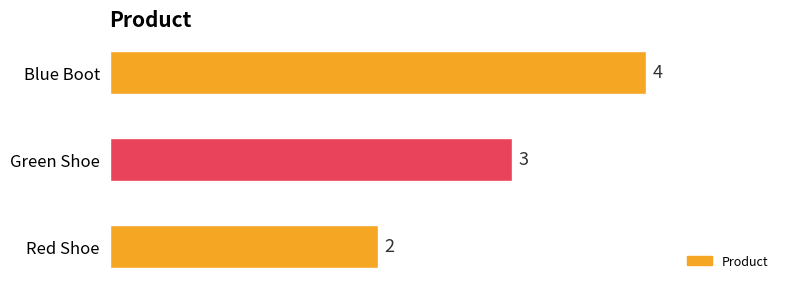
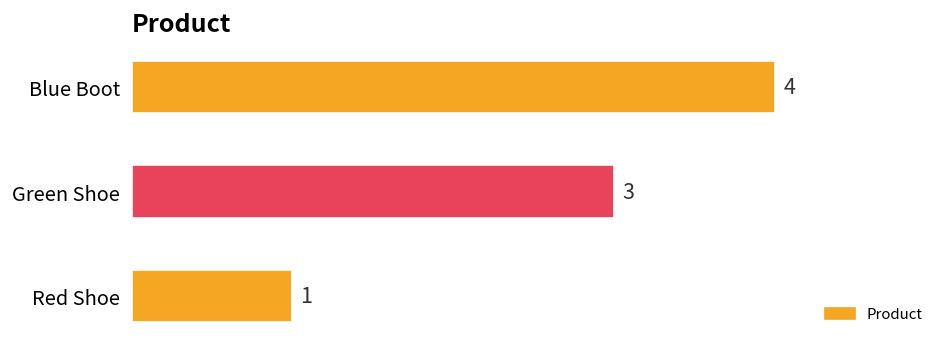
  {
    "Blue Boot": 4,
    "Green Shoe": 3,
-   "Red Shoe": 2
+   "Red Shoe": 1
  }
